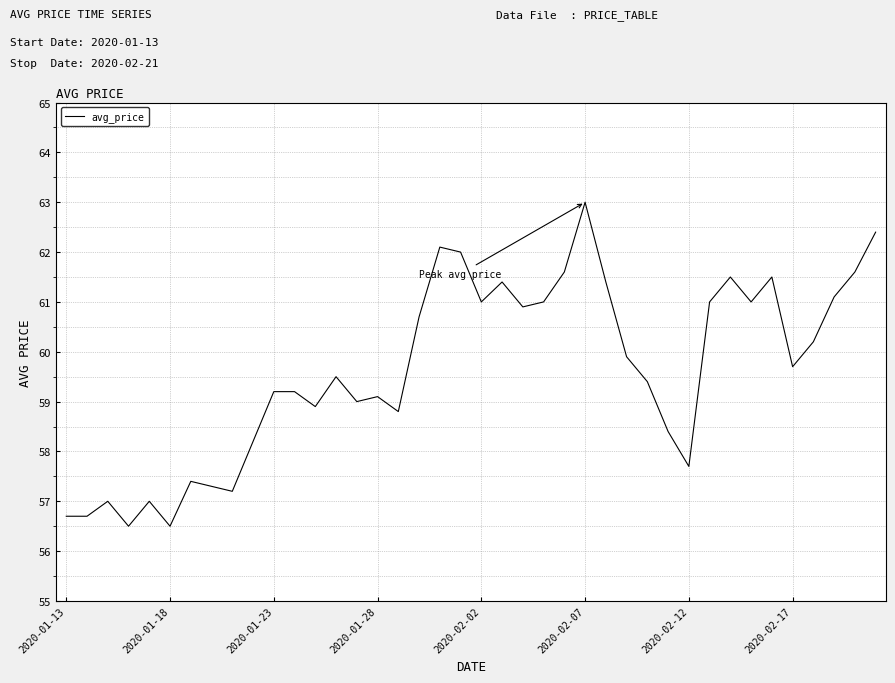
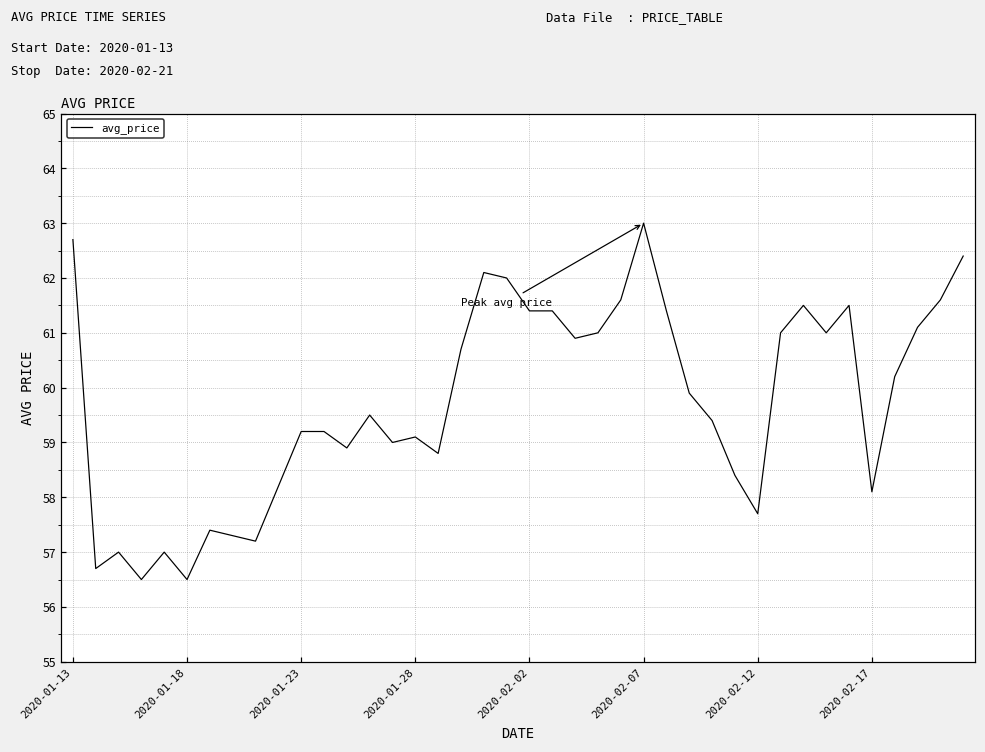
  {
-   "2020-01-13": 56.7,
+   "2020-01-13": 62.7,
    "2020-01-18": 56.5,
    "2020-01-23": 59.2,
    "2020-01-28": 59.1,
-   "2020-02-02": 61.0,
+   "2020-02-02": 61.4,
    "2020-02-07": 63.0,
    "2020-02-12": 57.7,
-   "2020-02-17": 59.7
+   "2020-02-17": 58.1
  }
